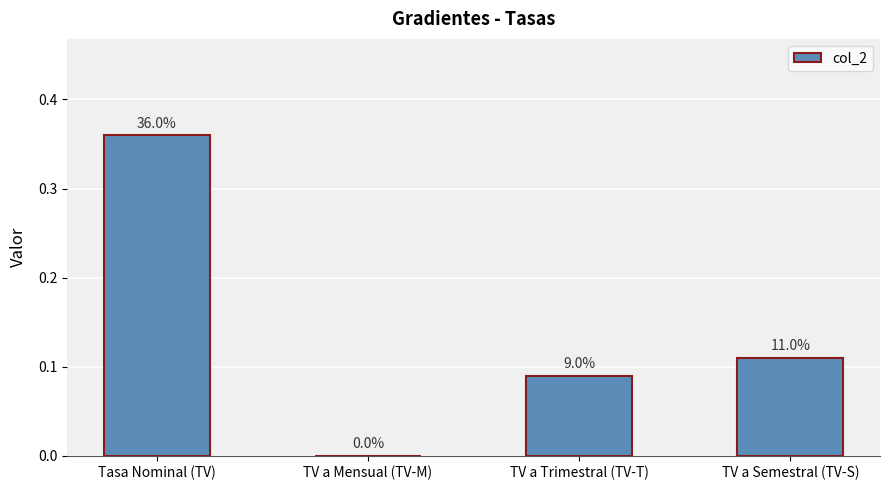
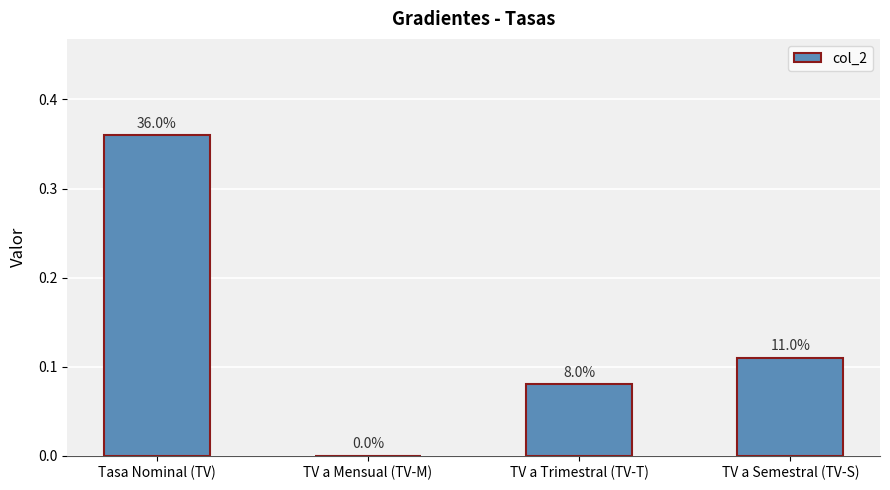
  {
    "Tasa Nominal (TV)": "36.0%",
    "TV a Mensual (TV-M)": "0.0%",
-   "TV a Trimestral (TV-T)": "9.0%",
+   "TV a Trimestral (TV-T)": "8.0%",
    "TV a Semestral (TV-S)": "11.0%"
  }
